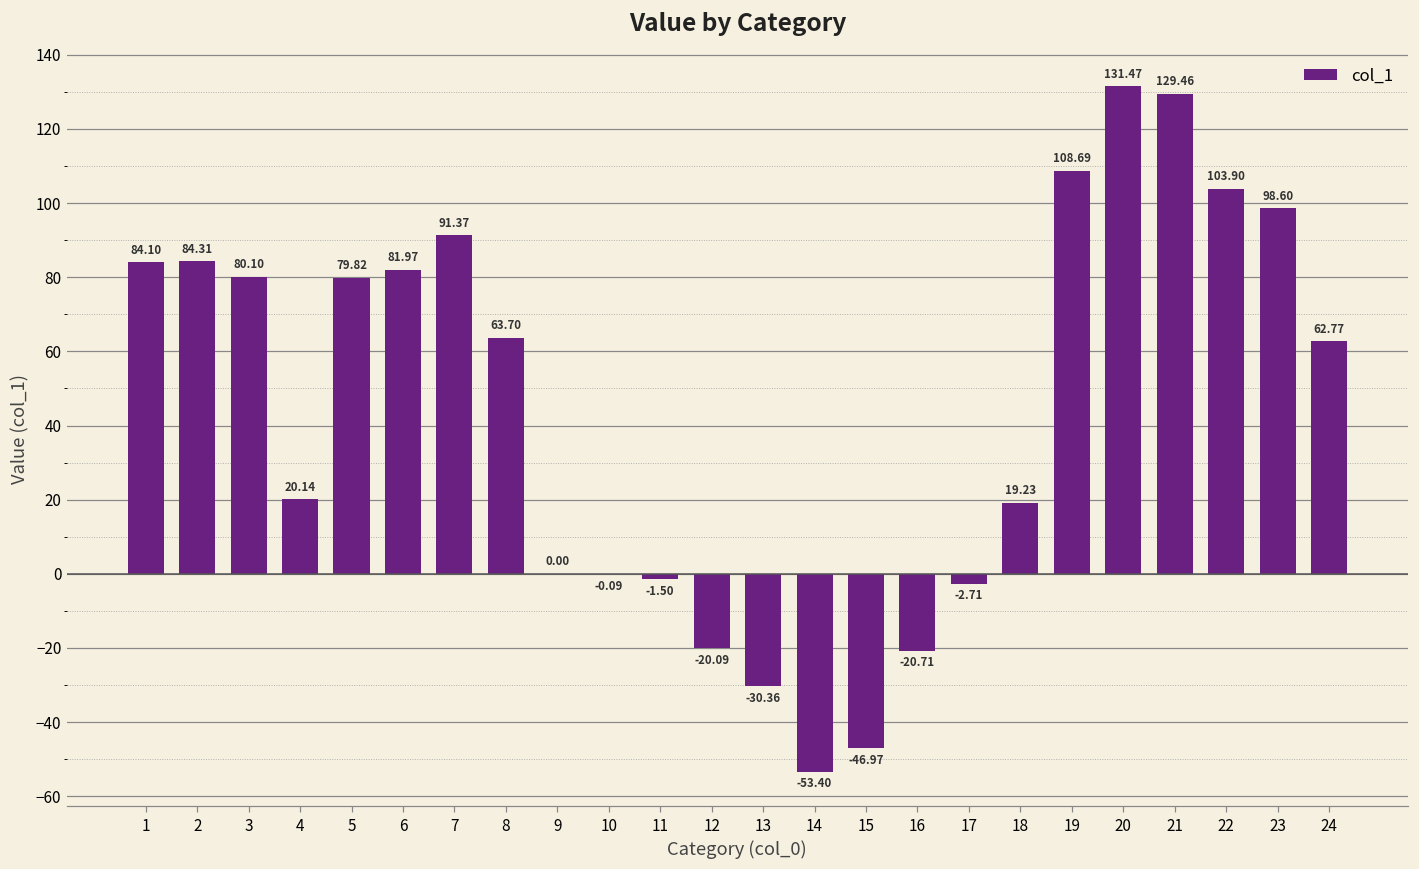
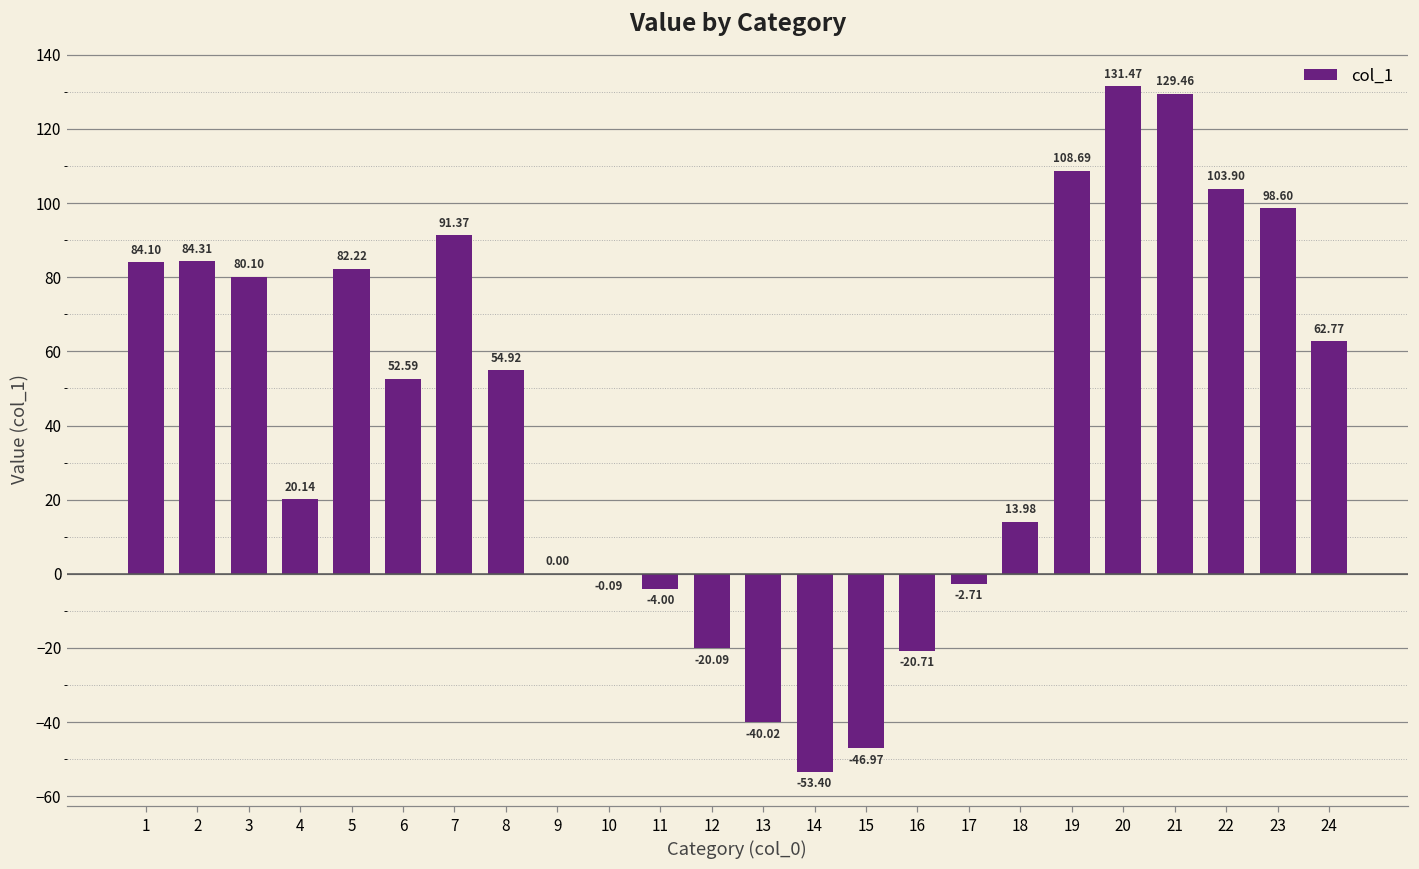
  {
    "1": 84.10,
    "2": 84.31,
    "3": 80.10,
    "4": 20.14,
-   "5": 79.82,
-   "6": 81.97,
+   "5": 82.22,
+   "6": 52.59,
    "7": 91.37,
-   "8": 63.70,
+   "8": 54.92,
    "9": 0.00,
    "10": -0.09,
-   "11": -1.50,
+   "11": -4.00,
    "12": -20.09,
-   "13": -30.36,
+   "13": -40.02,
    "14": -53.40,
    "15": -46.97,
    "16": -20.71,
    "17": -2.71,
-   "18": 19.23,
+   "18": 13.98,
    "19": 108.69,
    "20": 131.47,
    "21": 129.46,
    "22": 103.90,
    "23": 98.60,
    "24": 62.77
  }
